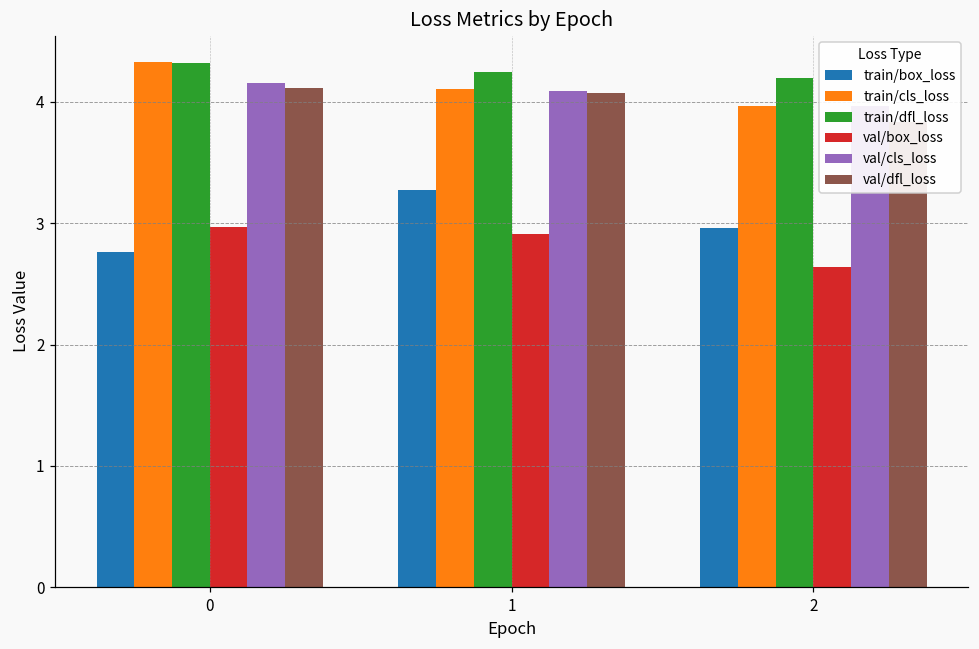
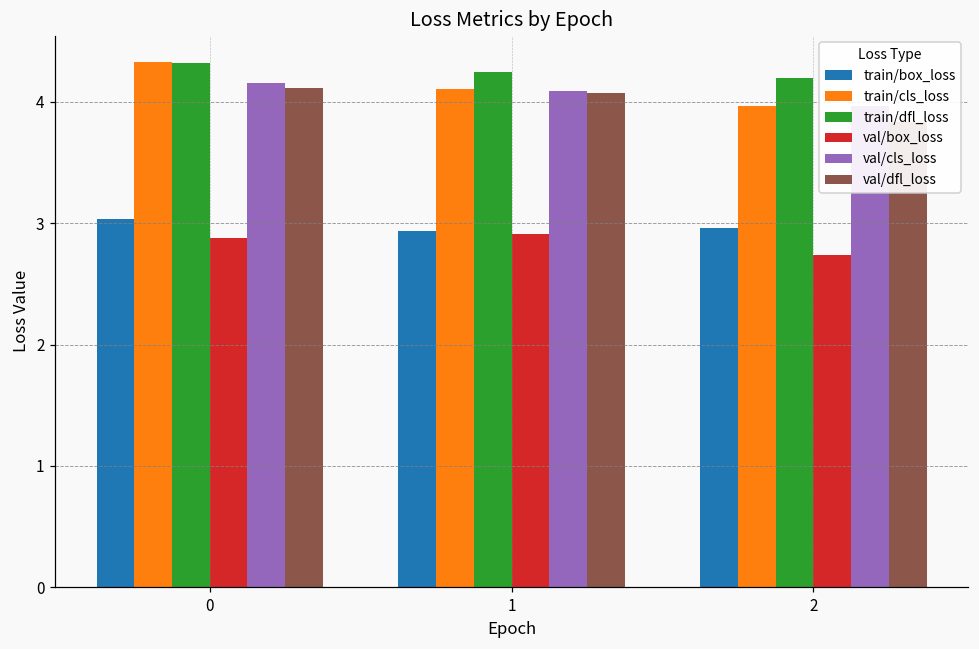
  {
    "train/box_loss": {
-     "0": 2.76,
-     "1": 3.27,
+     "0": 3.03,
+     "1": 2.93,
      "2": 2.96
    },
    "train/cls_loss": {
      "0": 4.33,
      "1": 4.10,
      "2": 3.96
    },
    "train/dfl_loss": {
      "0": 4.32,
      "1": 4.25,
      "2": 4.19
    },
    "val/box_loss": {
-     "0": 2.97,
+     "0": 2.88,
      "1": 2.91,
-     "2": 2.64
+     "2": 2.74
    },
    "val/cls_loss": {
      "0": 4.16,
      "1": 4.09
    },
    "val/dfl_loss": {
      "0": 4.11,
      "1": 4.07
    }
  }
